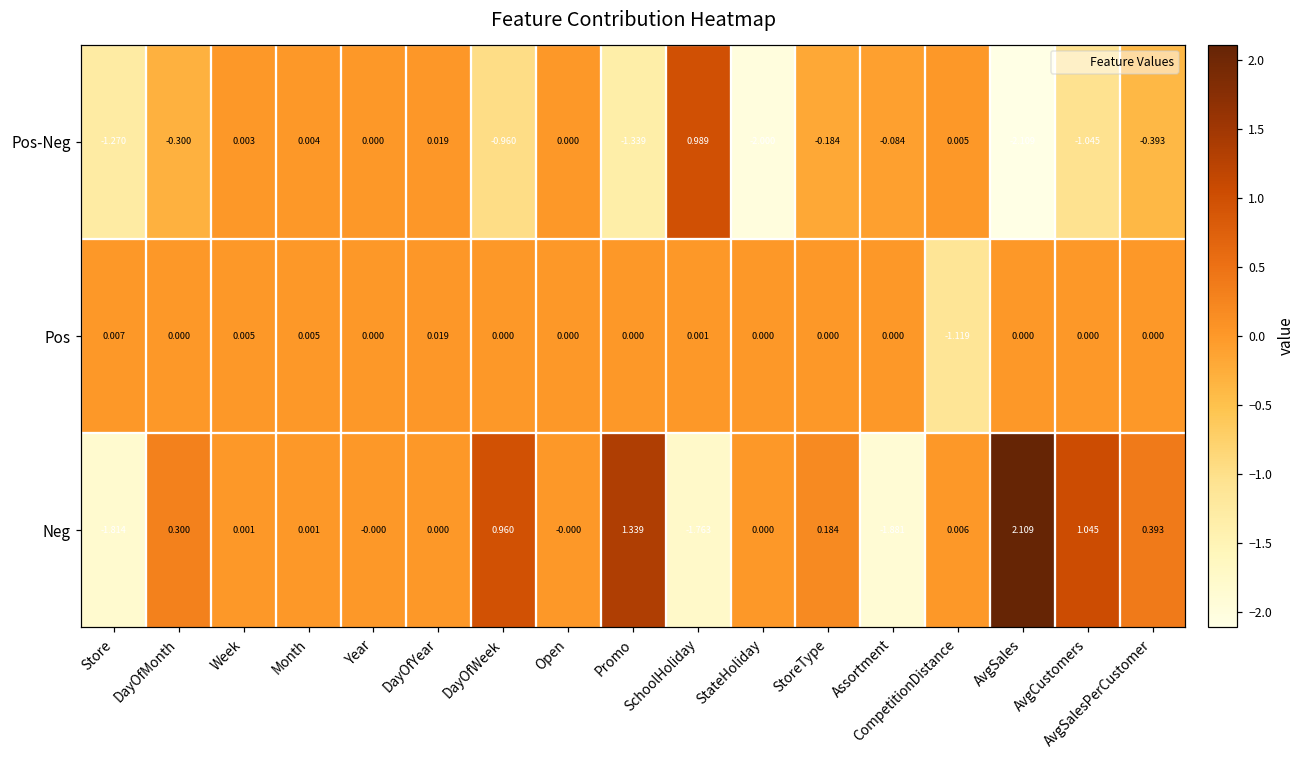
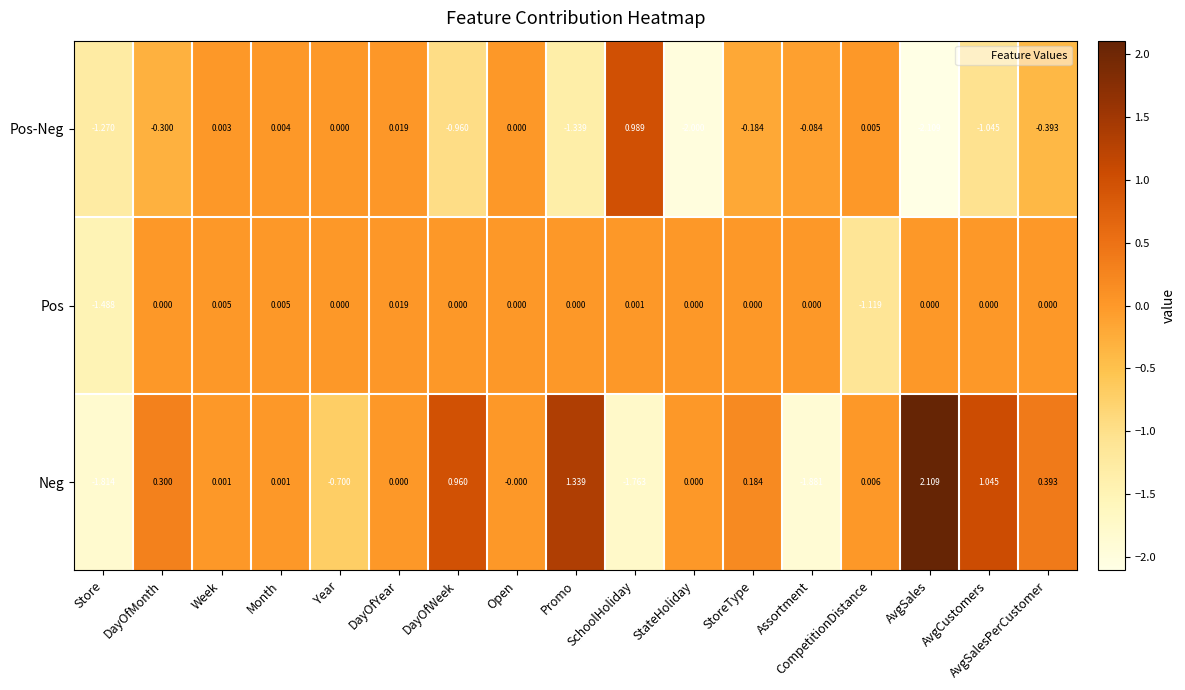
  {
    "Pos-Neg": {
      "Store": -1.270,
      "DayOfMonth": -0.300,
      "Week": 0.003,
      "Month": 0.004,
      "Year": 0.000,
      "DayOfYear": 0.019,
      "DayOfWeek": -0.960,
      "Open": 0.000,
      "Promo": -1.339,
      "SchoolHoliday": 0.989,
      "StoreType": -0.184,
      "Assortment": -0.084,
      "CompetitionDistance": 0.005,
      "AvgCustomers": -1.045,
      "AvgSalesPerCustomer": -0.393
    },
    "Pos": {
-     "Store": 0.007,
+     "Store": -1.488,
      "DayOfMonth": 0.000,
      "Week": 0.005,
      "Month": 0.005,
      "Year": 0.000,
      "DayOfYear": 0.019,
      "DayOfWeek": 0.000,
      "Open": 0.000,
      "Promo": 0.000,
      "SchoolHoliday": 0.001,
      "StateHoliday": 0.000,
      "StoreType": 0.000,
      "Assortment": 0.000,
      "CompetitionDistance": -1.119,
      "AvgSales": 0.000,
      "AvgCustomers": 0.000,
      "AvgSalesPerCustomer": 0.000
    },
    "Neg": {
      "Store": -1.814,
      "DayOfMonth": 0.300,
      "Week": 0.001,
      "Month": 0.001,
-     "Year": -0.000,
+     "Year": -0.700,
      "DayOfYear": 0.000,
      "DayOfWeek": 0.960,
      "Open": -0.000,
      "Promo": 1.339,
      "SchoolHoliday": -1.763,
      "StateHoliday": 0.000,
      "StoreType": 0.184,
      "CompetitionDistance": 0.006,
      "AvgSales": 2.109,
      "AvgCustomers": 1.045,
      "AvgSalesPerCustomer": 0.393
    }
  }
